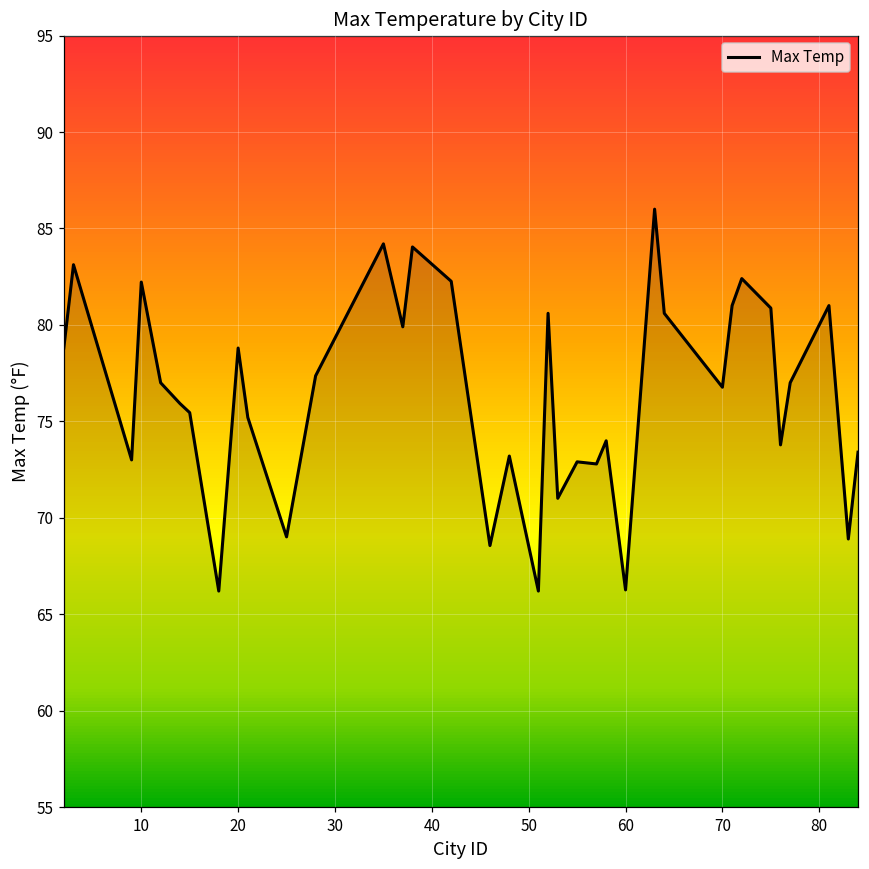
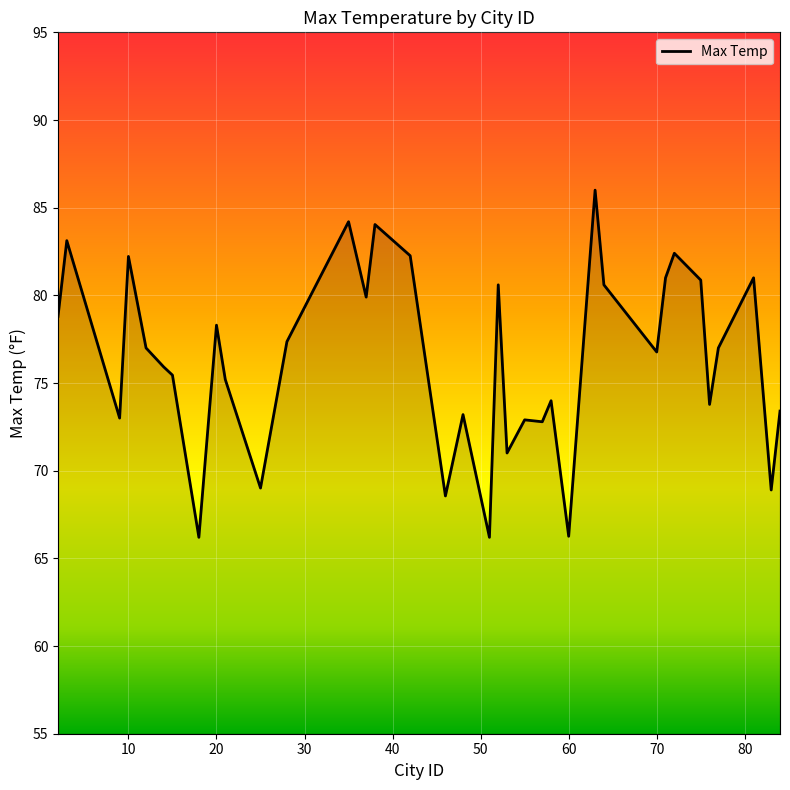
  {
    "10": 82.2,
-   "20": 78.8,
+   "20": 78.3,
    "60": 66.3,
    "70": 76.8
  }
